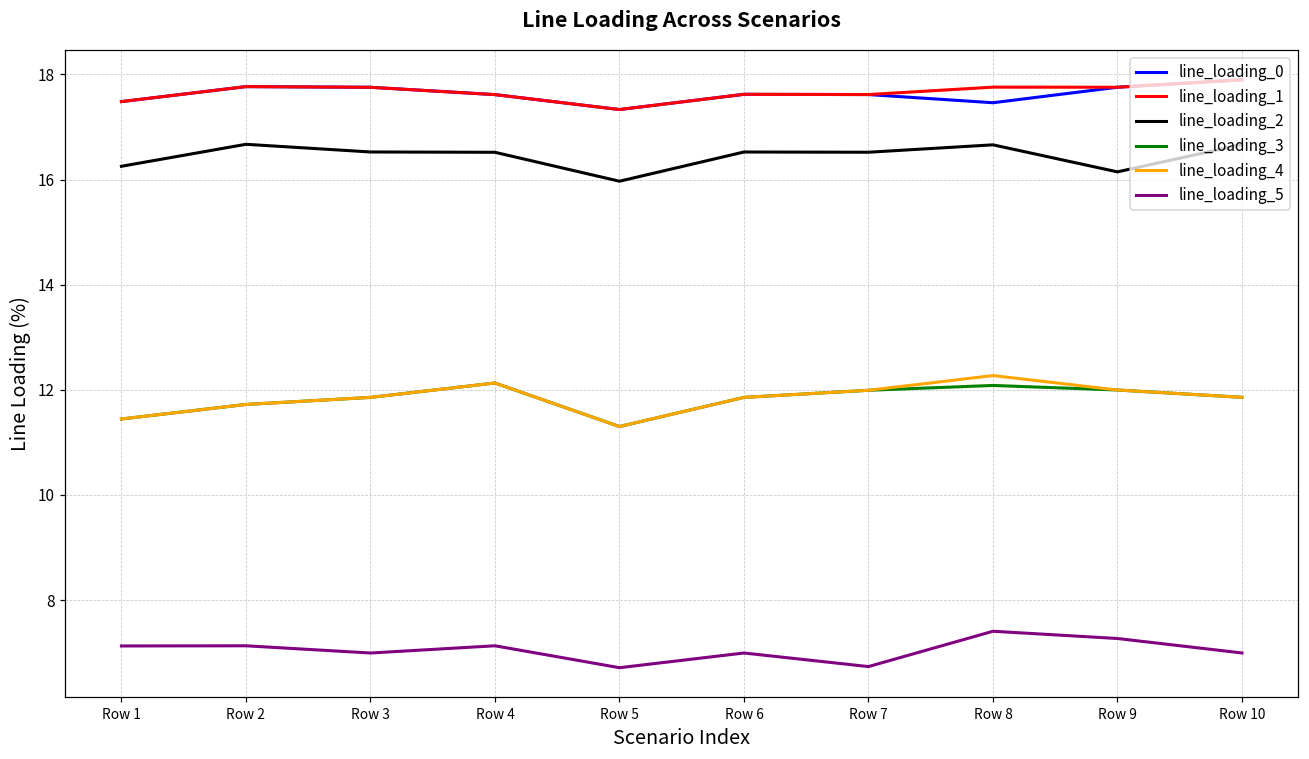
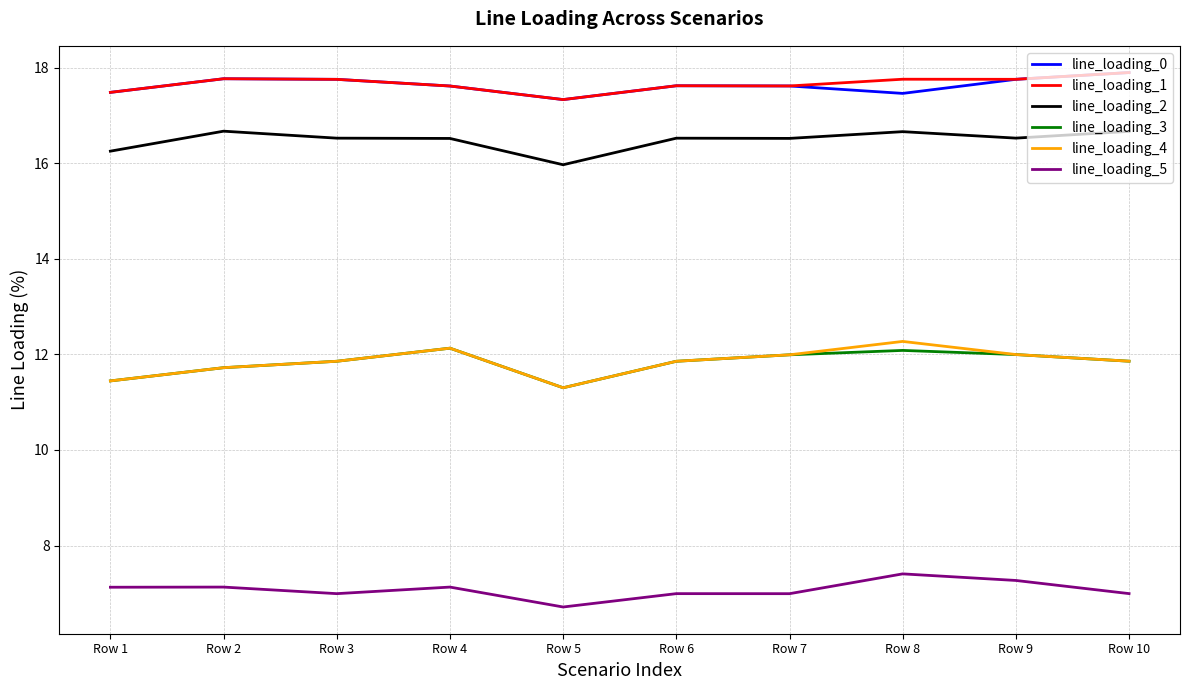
  {
    "line_loading_0": {
      "Row 8": 17.5
    },
    "line_loading_1": {
      "Row 8": 17.8
    },
    "line_loading_2": {
      "Row 1": 16.3,
      "Row 2": 16.7,
      "Row 3": 16.5,
      "Row 4": 16.5,
      "Row 5": 16.0,
      "Row 6": 16.5,
      "Row 7": 16.5,
      "Row 8": 16.7,
-     "Row 9": 16.1
+     "Row 9": 16.5
    },
    "line_loading_3": {
      "Row 8": 12.1
    },
    "line_loading_4": {
      "Row 8": 12.3
    },
    "line_loading_5": {
      "Row 1": 7.1,
      "Row 2": 7.1,
      "Row 3": 7.0,
      "Row 4": 7.1,
      "Row 5": 6.7,
      "Row 6": 7.0,
-     "Row 7": 6.7,
+     "Row 7": 7.0,
      "Row 8": 7.4,
      "Row 9": 7.3,
      "Row 10": 7.0
    }
  }
